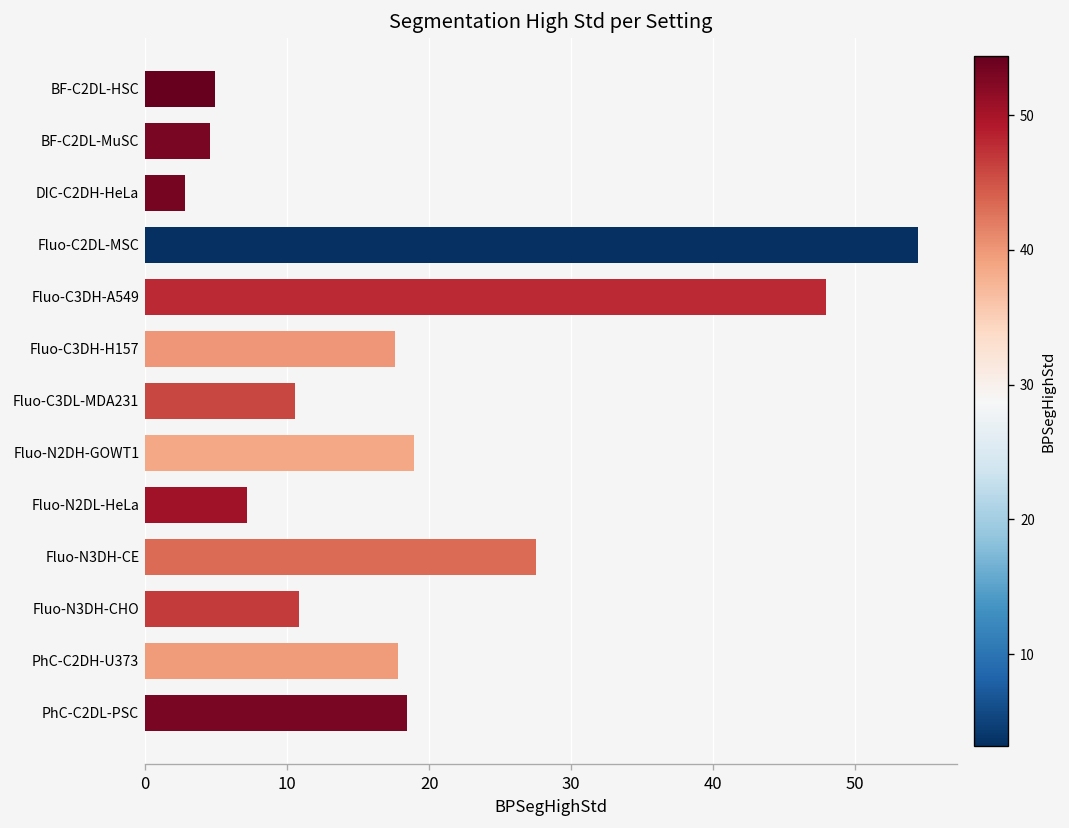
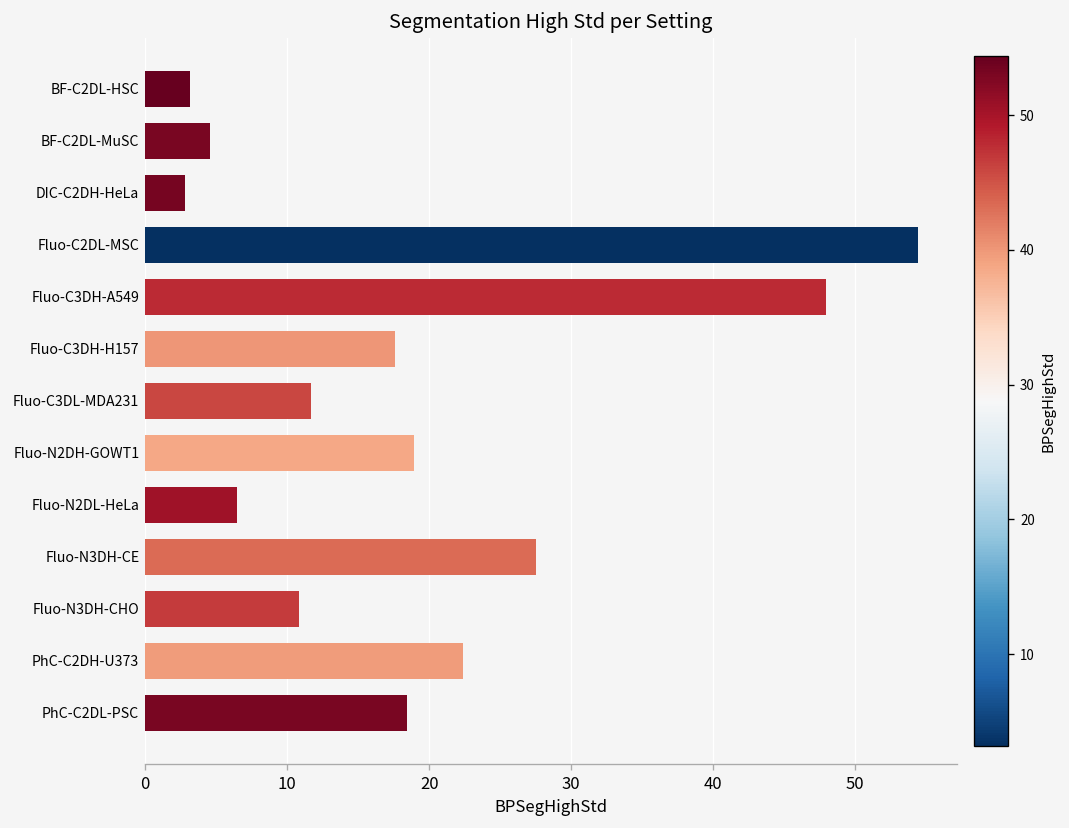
  {
-   "BF-C2DL-HSC": 4.9,
+   "BF-C2DL-HSC": 3.2,
    "BF-C2DL-MuSC": 4.6,
    "DIC-C2DH-HeLa": 2.8,
    "Fluo-C2DL-MSC": 54.4,
    "Fluo-C3DH-A549": 47.9,
    "Fluo-C3DH-H157": 17.6,
-   "Fluo-C3DL-MDA231": 10.5,
+   "Fluo-C3DL-MDA231": 11.7,
    "Fluo-N2DH-GOWT1": 18.9,
-   "Fluo-N2DL-HeLa": 7.2,
+   "Fluo-N2DL-HeLa": 6.4,
    "Fluo-N3DH-CE": 27.5,
    "Fluo-N3DH-CHO": 10.9,
-   "PhC-C2DH-U373": 17.8,
+   "PhC-C2DH-U373": 22.4,
    "PhC-C2DL-PSC": 18.4
  }
